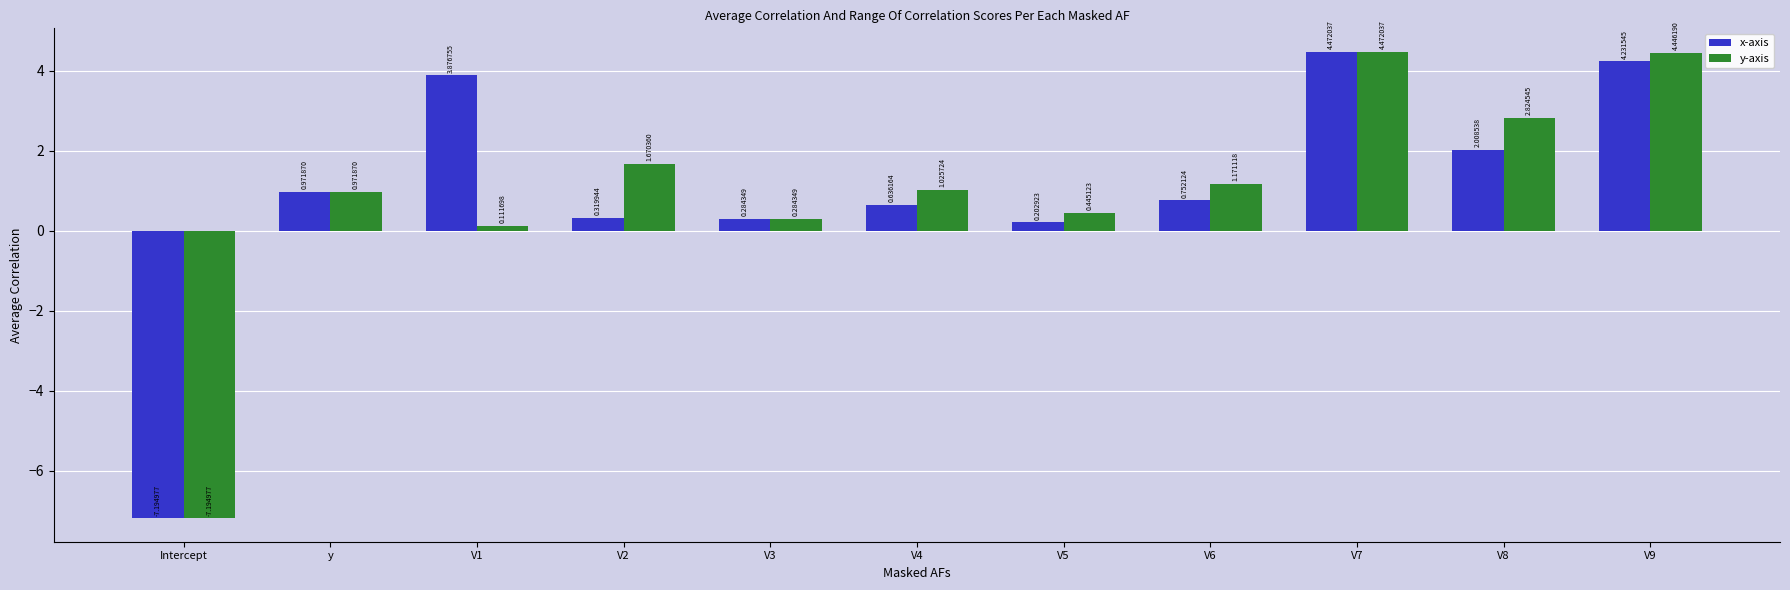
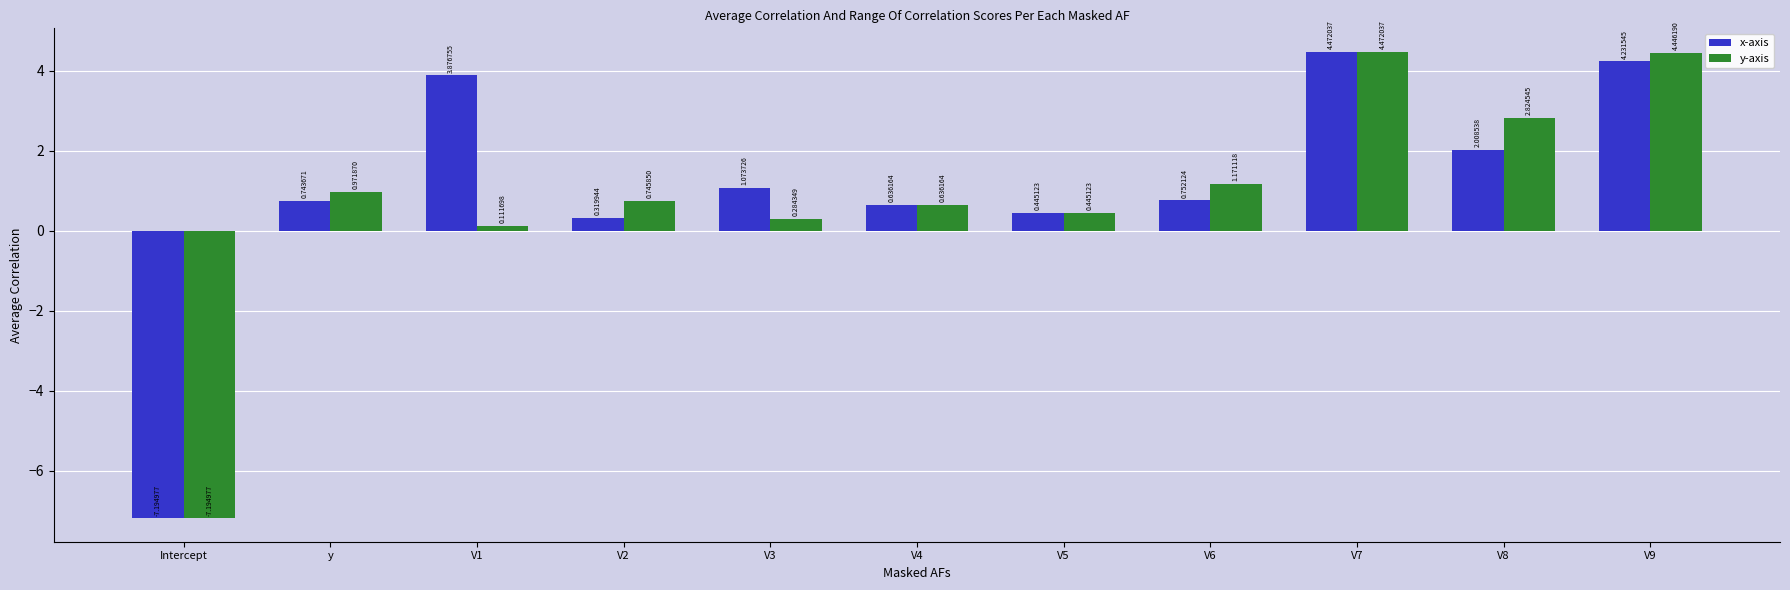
  {
    "x-axis": {
      "Intercept": -7.194977,
-     "y": 0.971870,
+     "y": 0.743671,
      "V1": 3.876755,
      "V2": 0.319944,
-     "V3": 0.284349,
+     "V3": 1.073726,
      "V4": 0.636164,
-     "V5": 0.202923,
+     "V5": 0.445123,
      "V6": 0.752124,
      "V7": 4.472037,
      "V8": 2.008538,
      "V9": 4.231545
    },
    "y-axis": {
      "Intercept": -7.194977,
      "y": 0.971870,
      "V1": 0.111698,
-     "V2": 1.670360,
+     "V2": 0.745850,
      "V3": 0.284349,
-     "V4": 1.025724,
+     "V4": 0.636164,
      "V5": 0.445123,
      "V6": 1.171118,
      "V7": 4.472037,
      "V8": 2.824545,
      "V9": 4.446190
    }
  }
